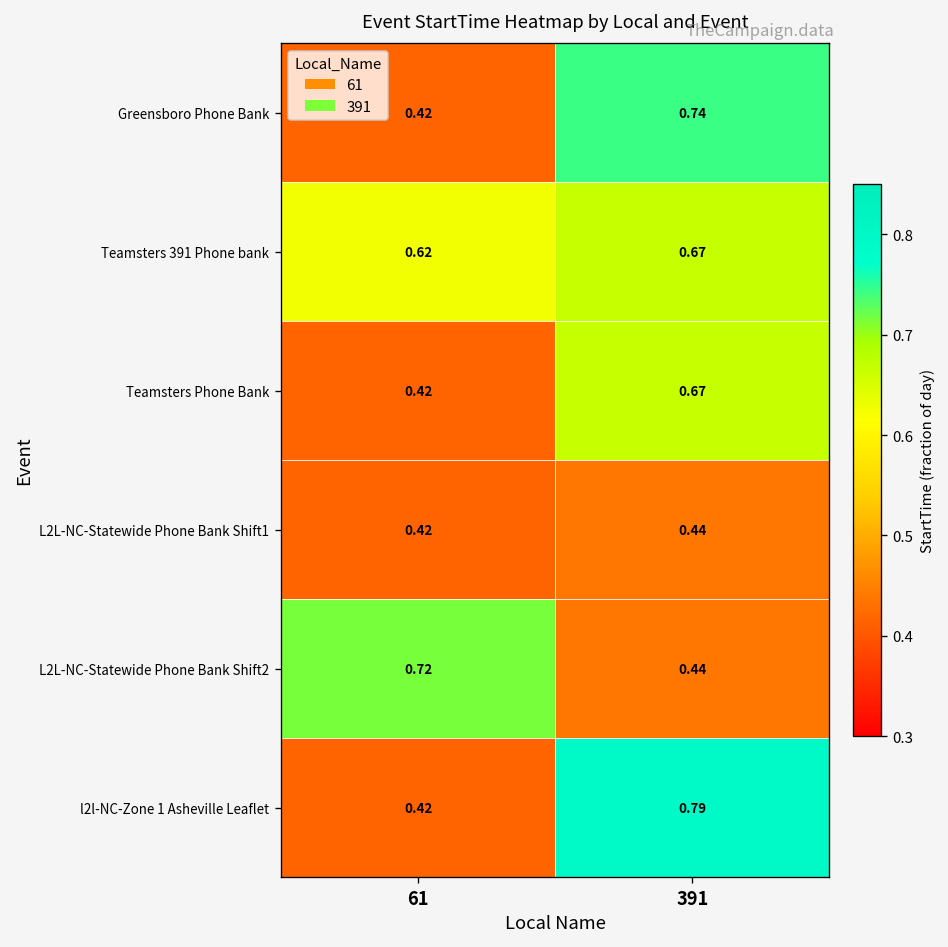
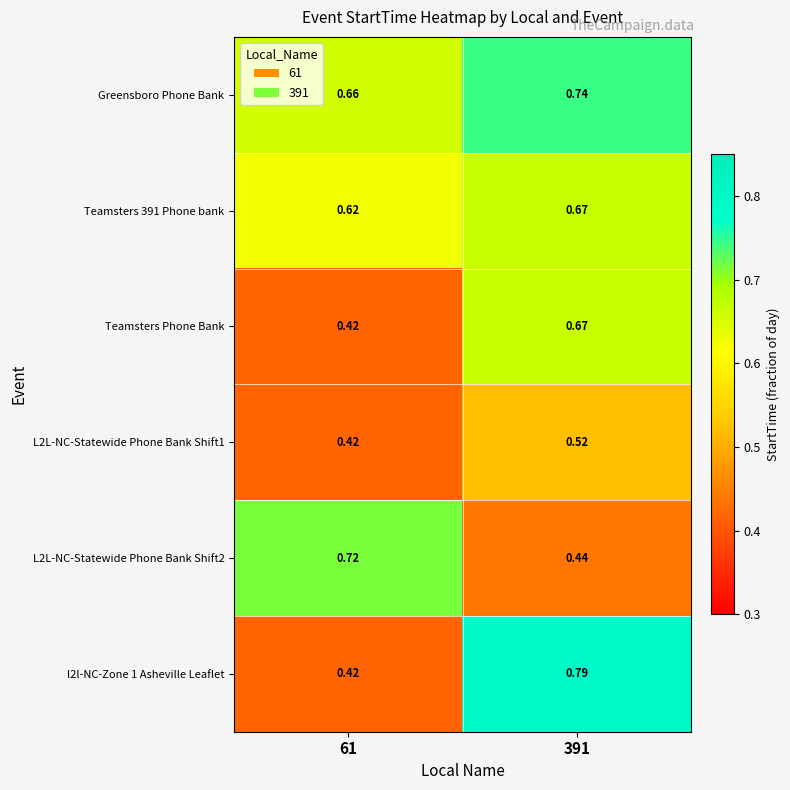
  {
    "Greensboro Phone Bank": {
-     "61": 0.42,
+     "61": 0.66,
      "391": 0.74
    },
    "Teamsters 391 Phone bank": {
      "61": 0.62,
      "391": 0.67
    },
    "Teamsters Phone Bank": {
      "61": 0.42,
      "391": 0.67
    },
    "L2L-NC-Statewide Phone Bank Shift1": {
      "61": 0.42,
-     "391": 0.44
+     "391": 0.52
    },
    "L2L-NC-Statewide Phone Bank Shift2": {
      "61": 0.72,
      "391": 0.44
    },
    "l2l-NC-Zone 1 Asheville Leaflet": {
      "61": 0.42,
      "391": 0.79
    }
  }
